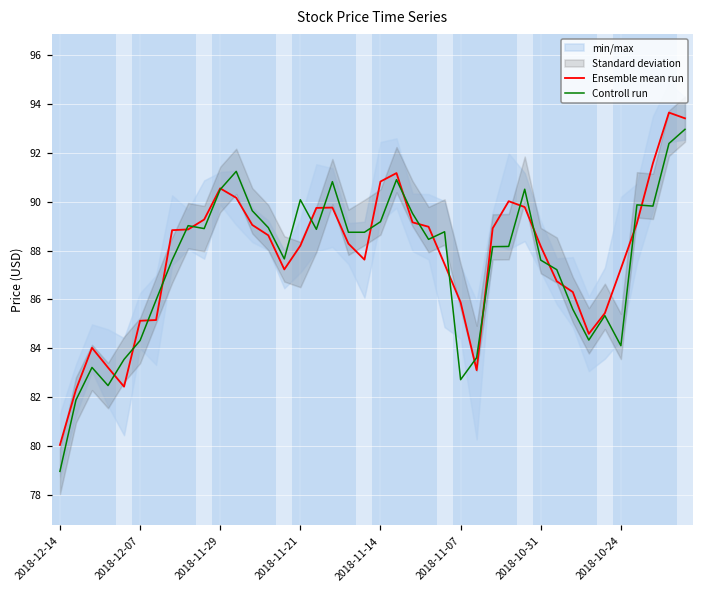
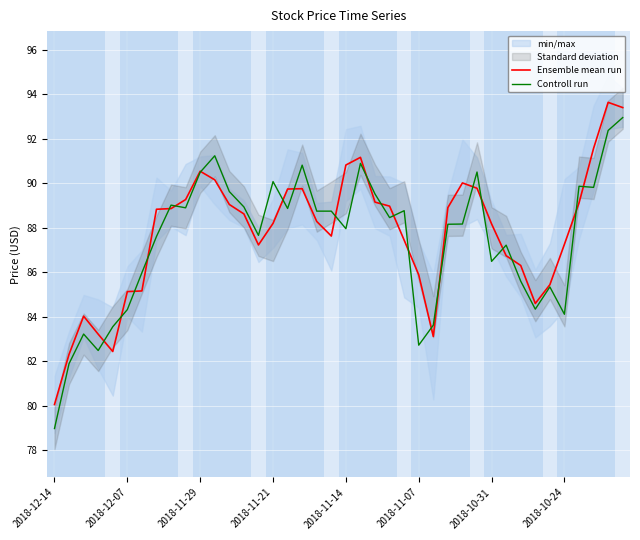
  {
    "Ensemble mean run": {
      "2018-12-14": 80.1,
      "2018-12-07": 85.1,
      "2018-11-21": 88.2,
      "2018-11-14": 90.8,
      "2018-11-07": 85.9,
      "2018-10-31": 88.2,
      "2018-10-24": 87.3
    },
    "Controll run": {
      "2018-12-14": 79.0,
      "2018-12-07": 84.3,
      "2018-11-21": 90.1,
-     "2018-11-14": 89.2,
+     "2018-11-14": 88.0,
      "2018-11-07": 82.7,
-     "2018-10-31": 87.6,
+     "2018-10-31": 86.5,
      "2018-10-24": 84.1
    }
  }
